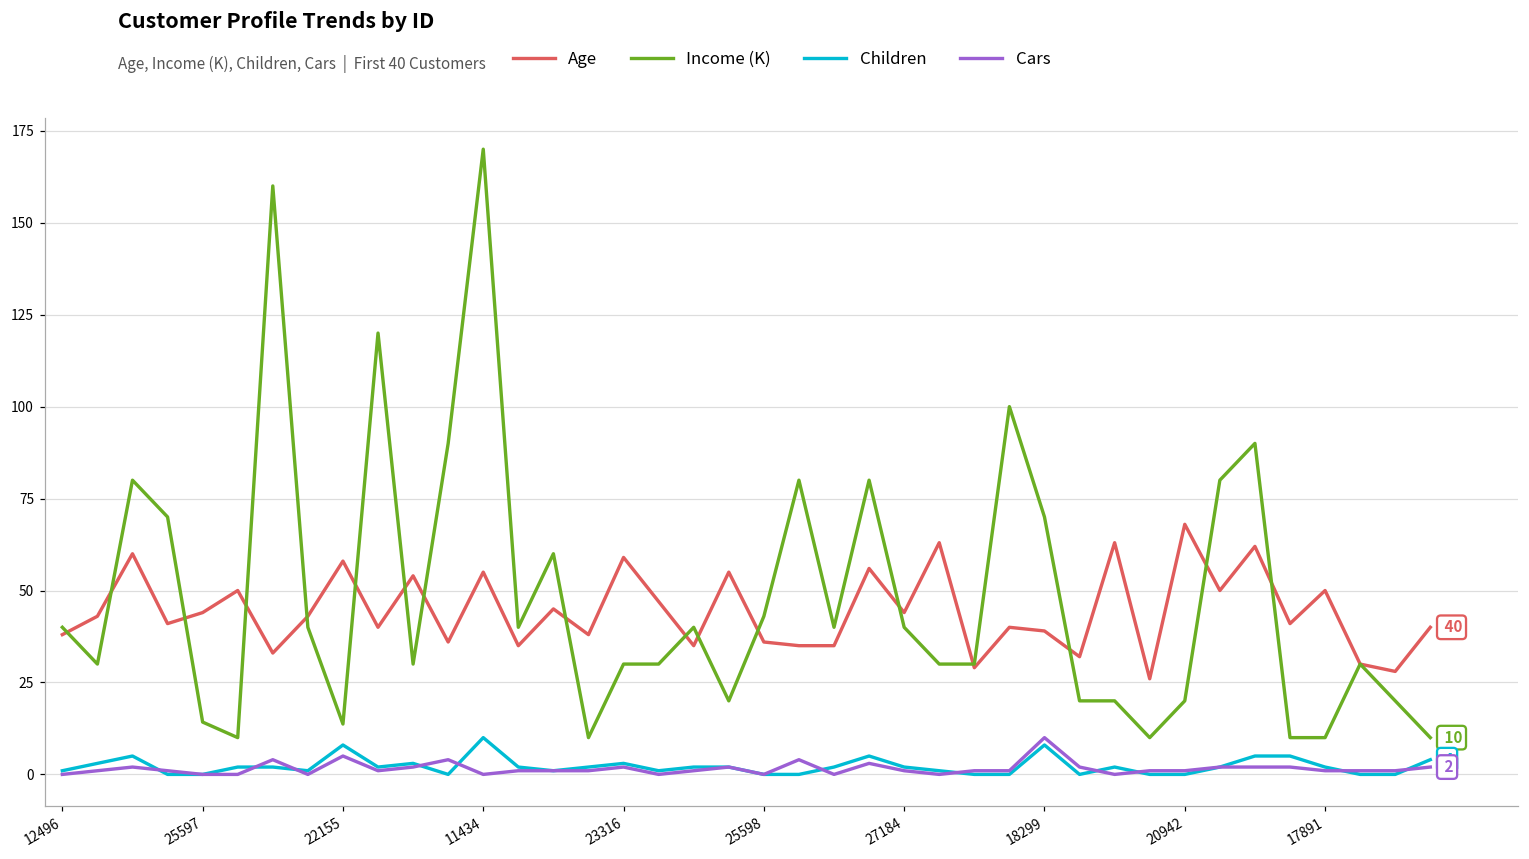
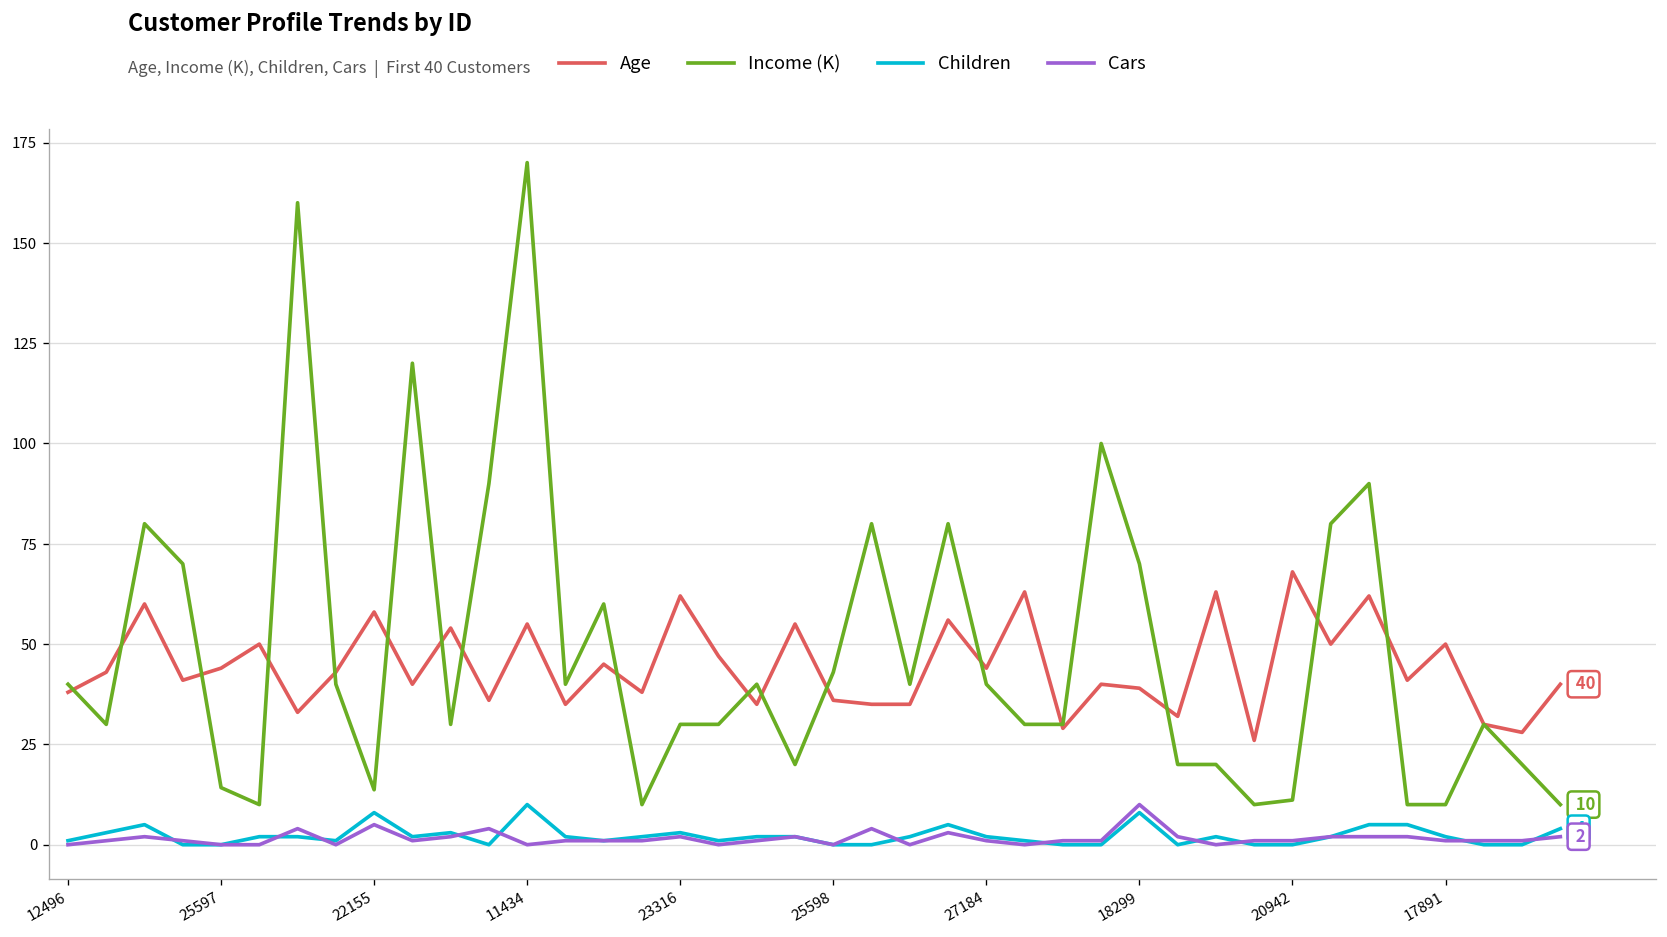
  {
    "Age": {
      "12496": 38,
      "25597": 44,
      "22155": 58,
      "11434": 55,
-     "23316": 59,
+     "23316": 62,
      "25598": 36,
      "27184": 44,
      "18299": 39,
      "20942": 68,
      "17891": 50
    },
    "Income (K)": {
      "12496": 40,
      "25597": 14,
      "22155": 14,
      "11434": 170,
      "23316": 30,
      "25598": 43,
      "27184": 40,
      "18299": 70,
-     "20942": 20,
+     "20942": 11,
      "17891": 10
    },
    "Children": {
      "12496": 1,
      "22155": 8,
      "11434": 10,
      "23316": 3,
      "27184": 2,
      "18299": 8,
      "20942": 0,
      "17891": 2
    },
    "Cars": {
      "12496": 0,
      "22155": 5,
      "11434": 0,
      "23316": 2,
      "27184": 1,
      "18299": 10,
      "20942": 1,
      "17891": 1
    }
  }
